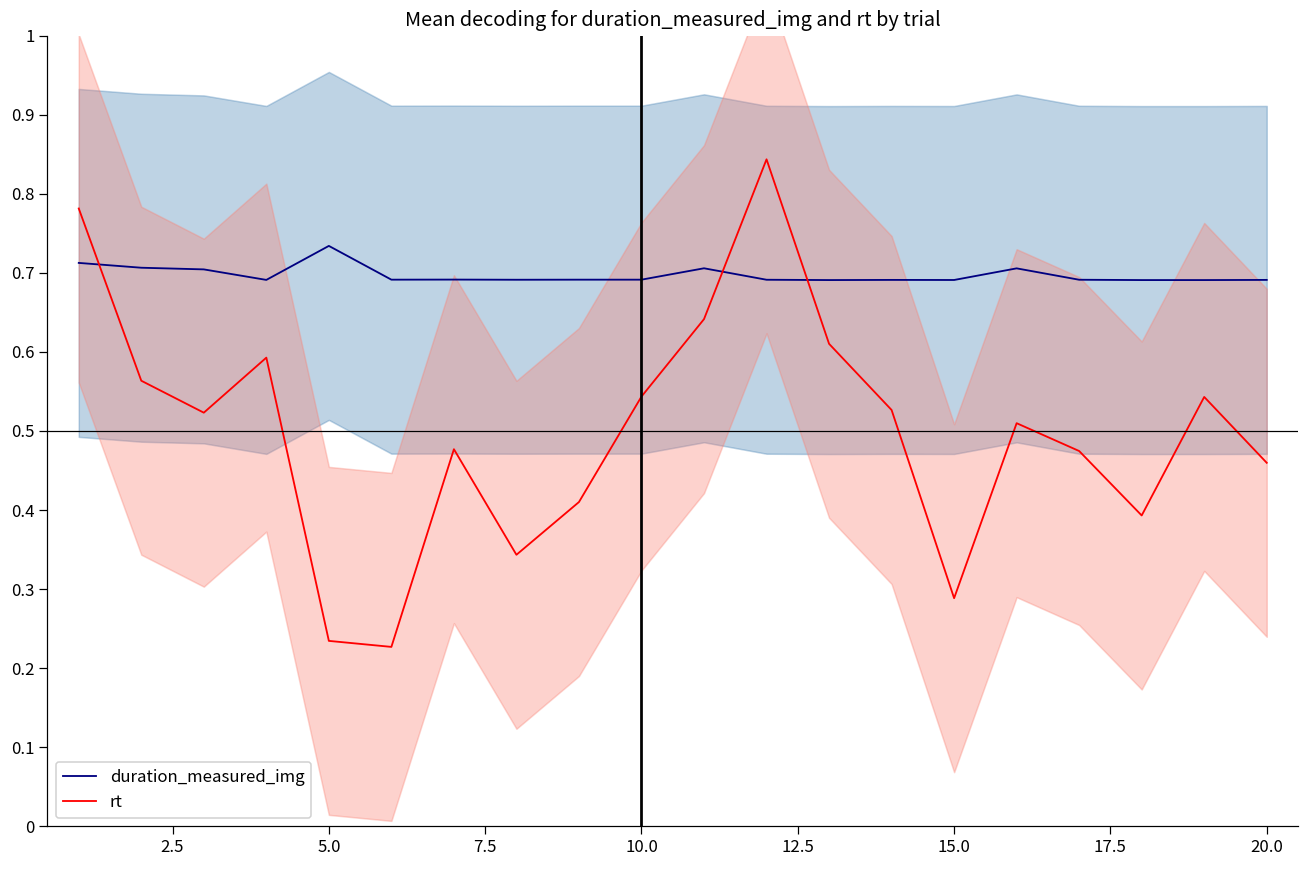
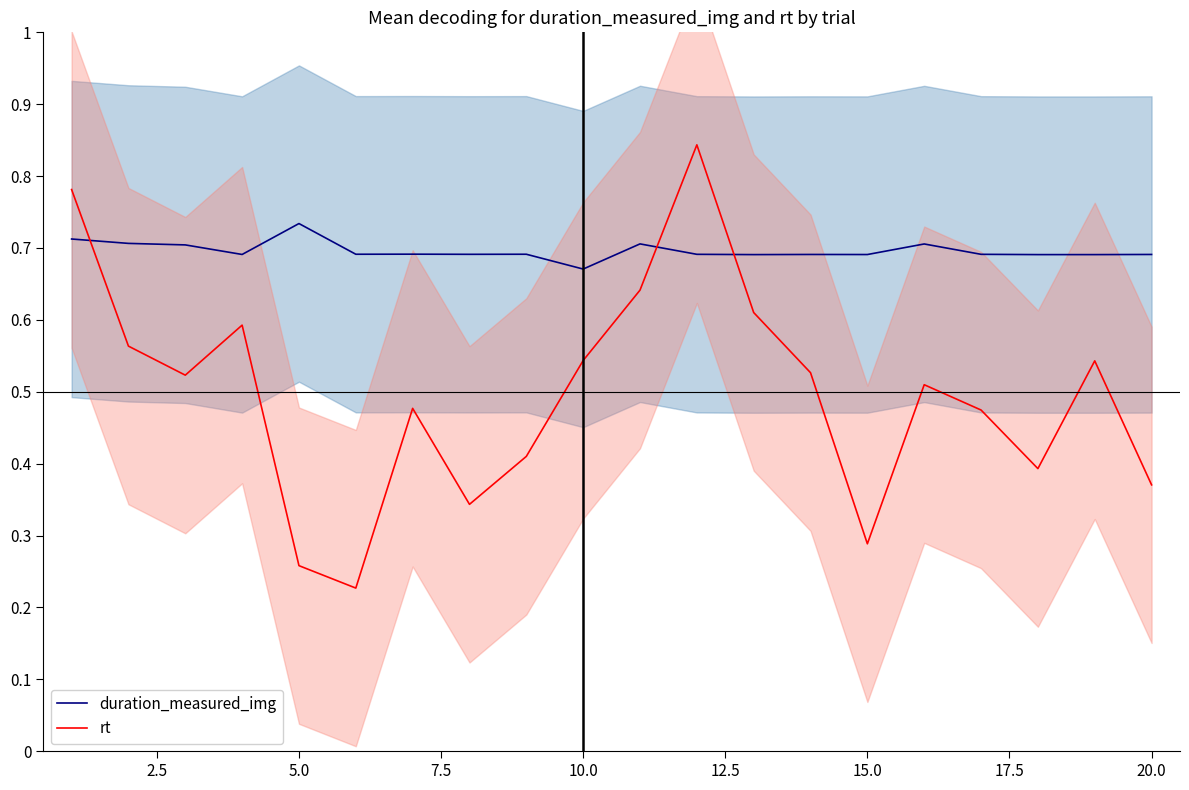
  {
    "duration_measured_img": {
      "5.0": 0.73,
-     "10.0": 0.69,
+     "10.0": 0.67,
      "15.0": 0.69,
      "20.0": 0.69
    },
    "rt": {
-     "5.0": 0.23,
+     "5.0": 0.26,
      "10.0": 0.54,
      "15.0": 0.29,
-     "20.0": 0.46
+     "20.0": 0.37
    }
  }
